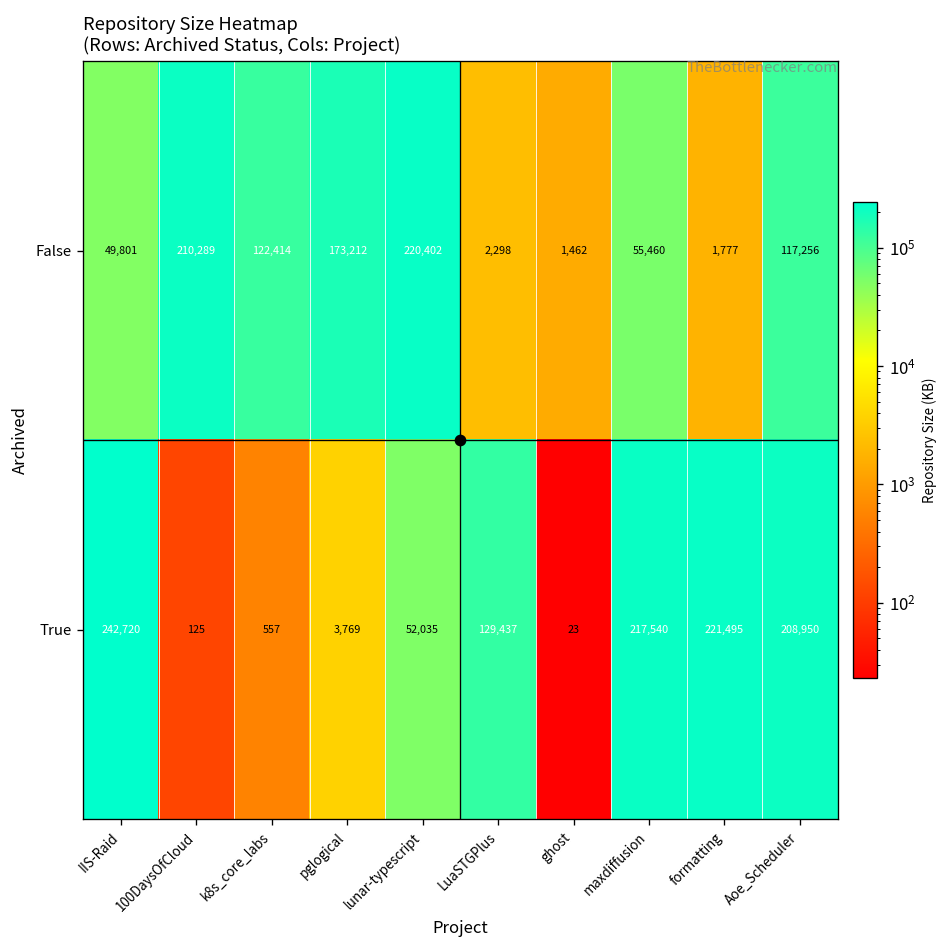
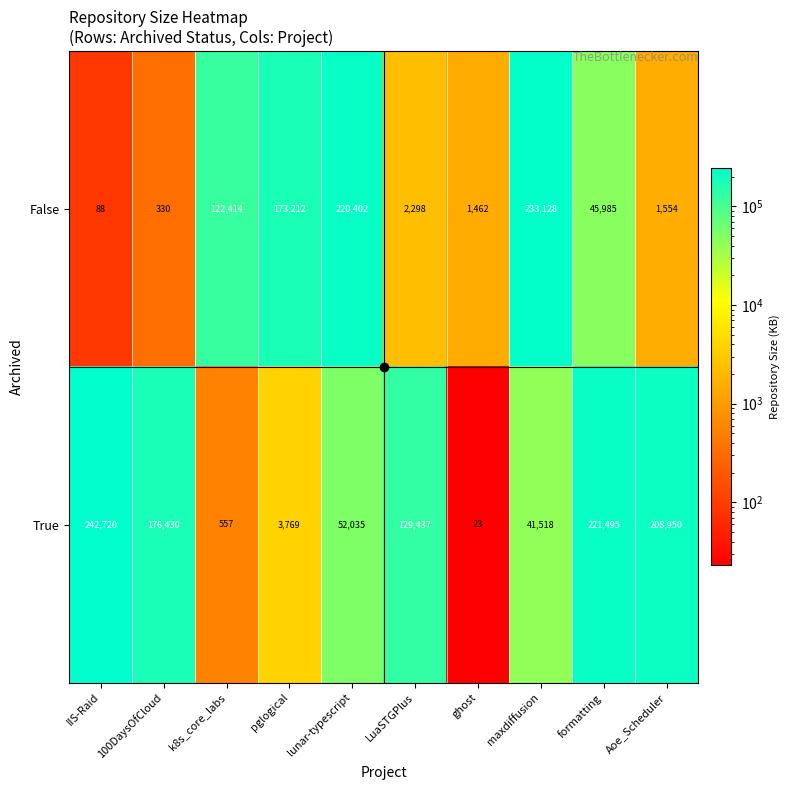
  {
    "False": {
-     "IIS-Raid": "49,801",
-     "100DaysOfCloud": "210,289",
+     "IIS-Raid": "88",
+     "100DaysOfCloud": "330",
      "k8s_core_labs": "122,414",
      "pglogical": "173,212",
      "lunar-typescript": "220,402",
      "LuaSTGPlus": "2,298",
      "ghost": "1,462",
-     "maxdiffusion": "55,460",
-     "formatting": "1,777",
-     "Aoe_Scheduler": "117,256"
+     "maxdiffusion": "233,128",
+     "formatting": "45,985",
+     "Aoe_Scheduler": "1,554"
    },
    "True": {
      "IIS-Raid": "242,720",
-     "100DaysOfCloud": "125",
+     "100DaysOfCloud": "176,430",
      "k8s_core_labs": "557",
      "pglogical": "3,769",
      "lunar-typescript": "52,035",
      "LuaSTGPlus": "129,437",
      "ghost": "23",
-     "maxdiffusion": "217,540",
+     "maxdiffusion": "41,518",
      "formatting": "221,495",
      "Aoe_Scheduler": "208,950"
    }
  }
